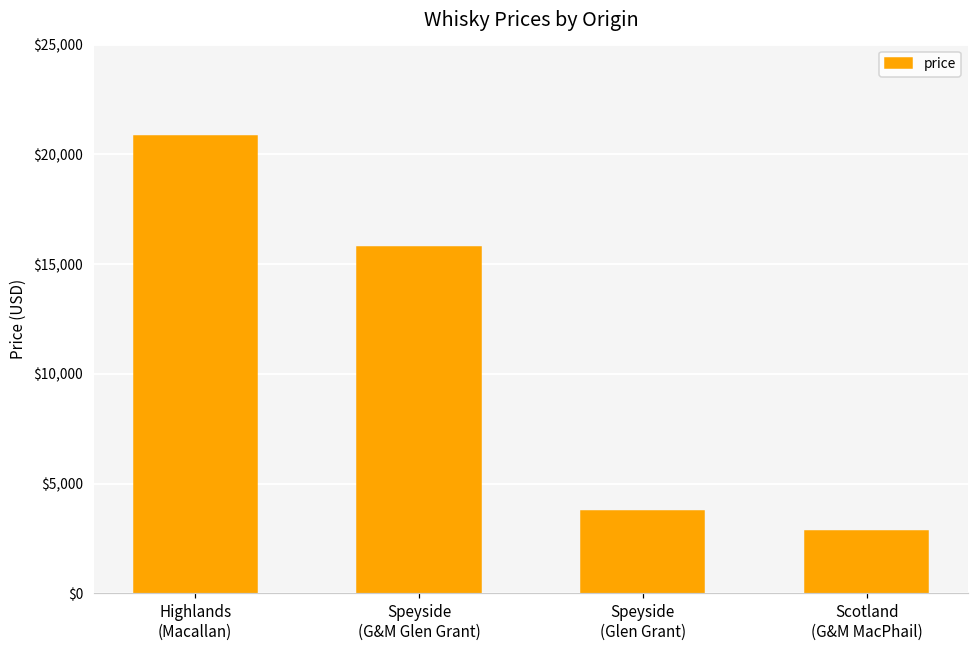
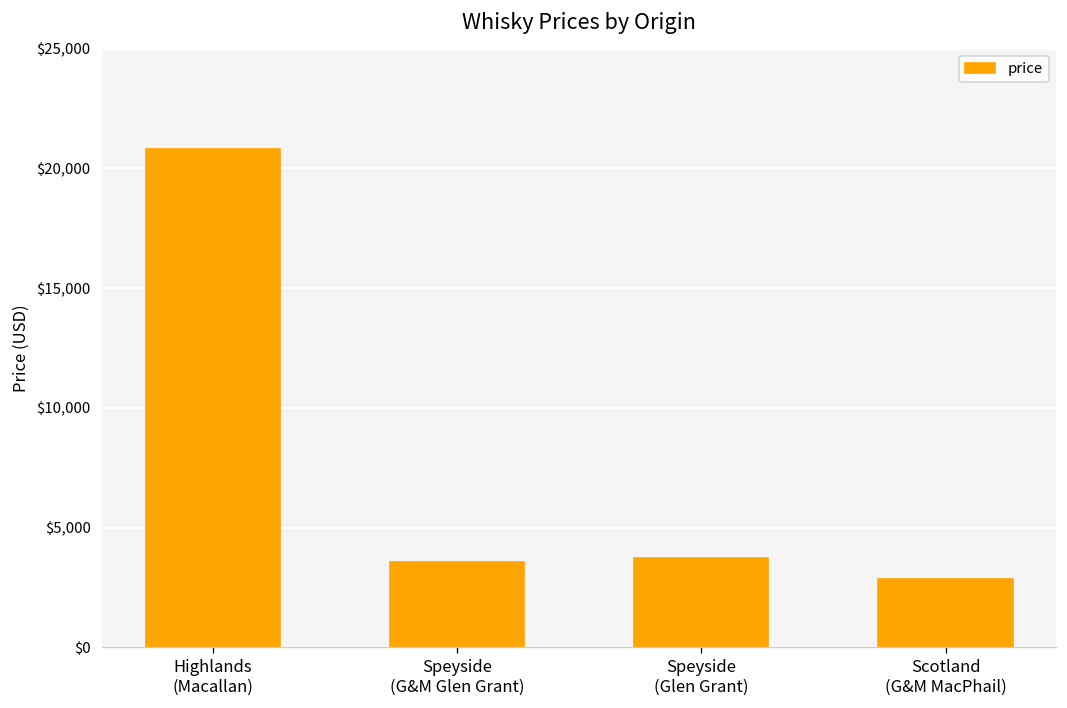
  {
    "Highlands (Macallan)": "$20,800",
-   "Speyside (G&M Glen Grant)": "$15,800",
+   "Speyside (G&M Glen Grant)": "$3,500",
    "Speyside (Glen Grant)": "$3,800",
    "Scotland (G&M MacPhail)": "$2,900"
  }
